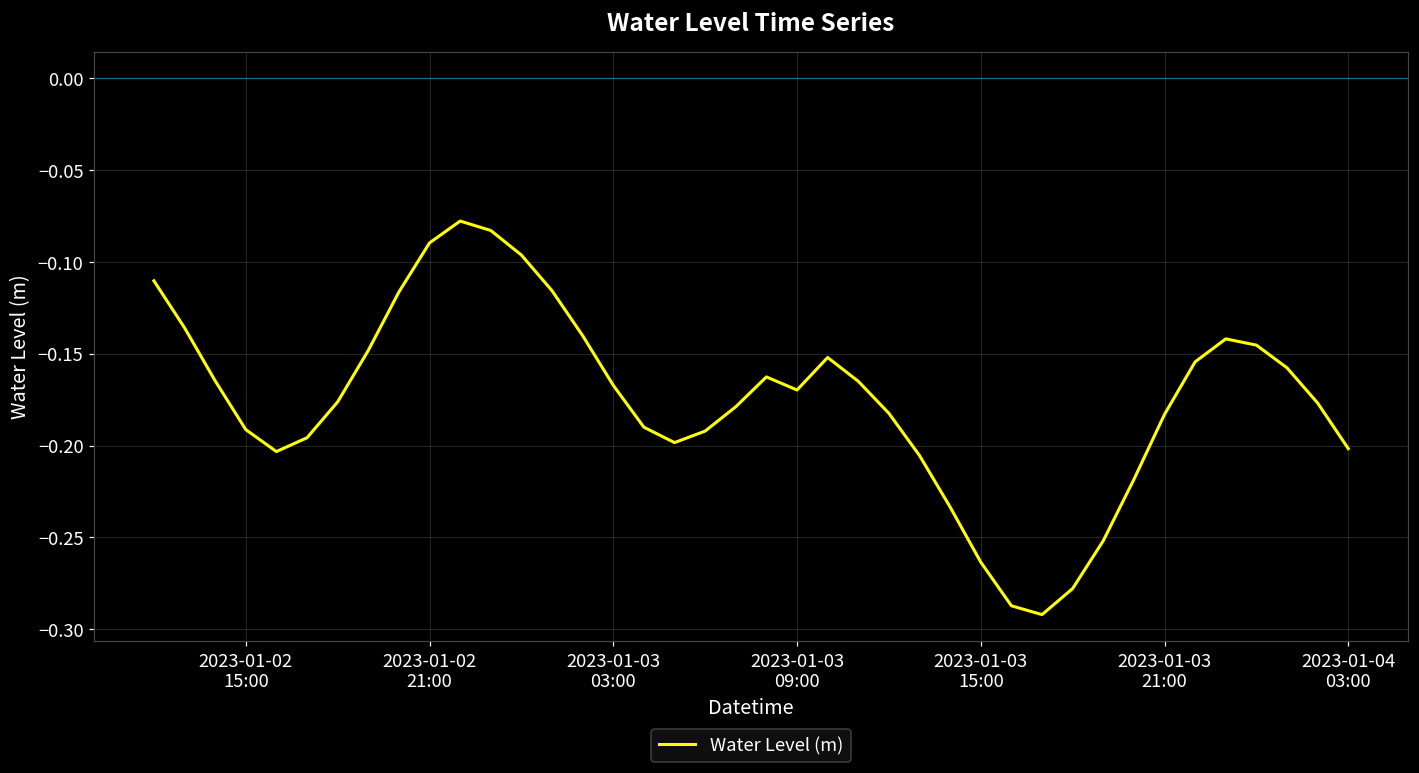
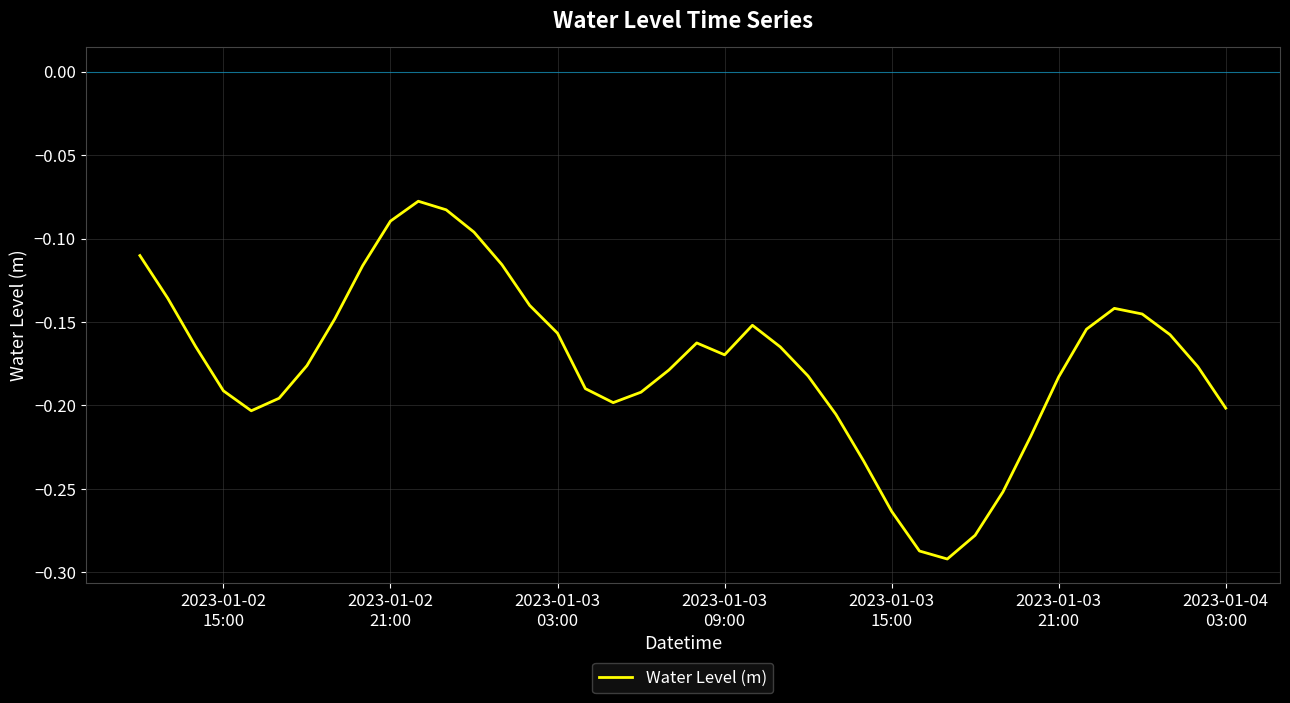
  {
    "2023-01-02 15:00": -0.191,
    "2023-01-02 21:00": -0.090,
-   "2023-01-03 03:00": -0.167,
+   "2023-01-03 03:00": -0.157,
    "2023-01-03 09:00": -0.170,
    "2023-01-03 15:00": -0.263,
    "2023-01-03 21:00": -0.183,
    "2023-01-04 03:00": -0.202
  }
